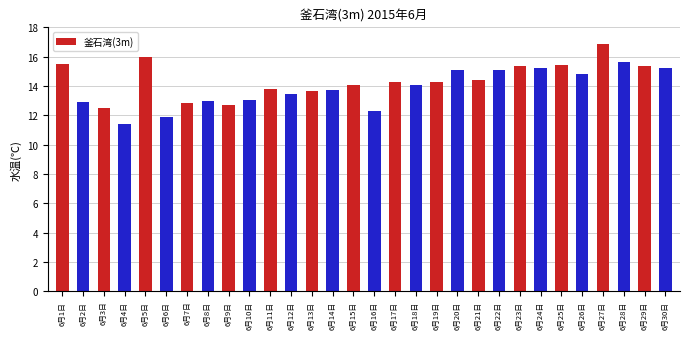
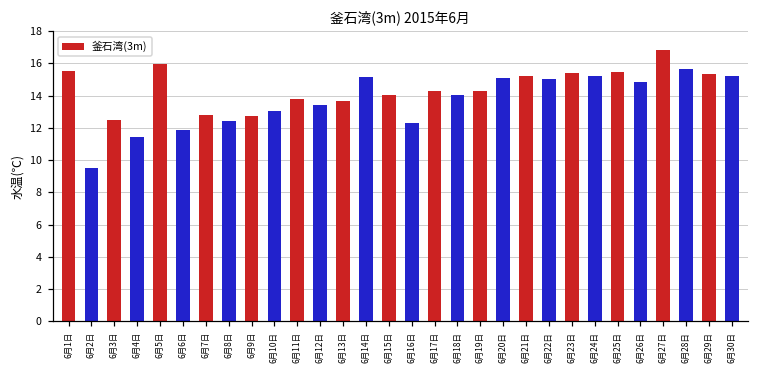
  {
    "6月1日": 15.5,
-   "6月2日": 12.9,
+   "6月2日": 9.5,
    "6月3日": 12.5,
    "6月4日": 11.4,
    "6月5日": 16.0,
    "6月6日": 11.9,
    "6月7日": 12.8,
-   "6月8日": 13.0,
+   "6月8日": 12.4,
    "6月9日": 12.7,
    "6月10日": 13.0,
    "6月11日": 13.8,
    "6月12日": 13.4,
    "6月13日": 13.6,
-   "6月14日": 13.7,
+   "6月14日": 15.1,
    "6月15日": 14.0,
    "6月16日": 12.3,
    "6月17日": 14.3,
    "6月18日": 14.1,
    "6月19日": 14.3,
    "6月20日": 15.1,
-   "6月21日": 14.4,
+   "6月21日": 15.2,
    "6月22日": 15.1,
    "6月23日": 15.4,
    "6月24日": 15.2,
    "6月25日": 15.4,
    "6月26日": 14.8,
    "6月27日": 16.9,
    "6月28日": 15.6,
    "6月29日": 15.4,
    "6月30日": 15.2
  }
